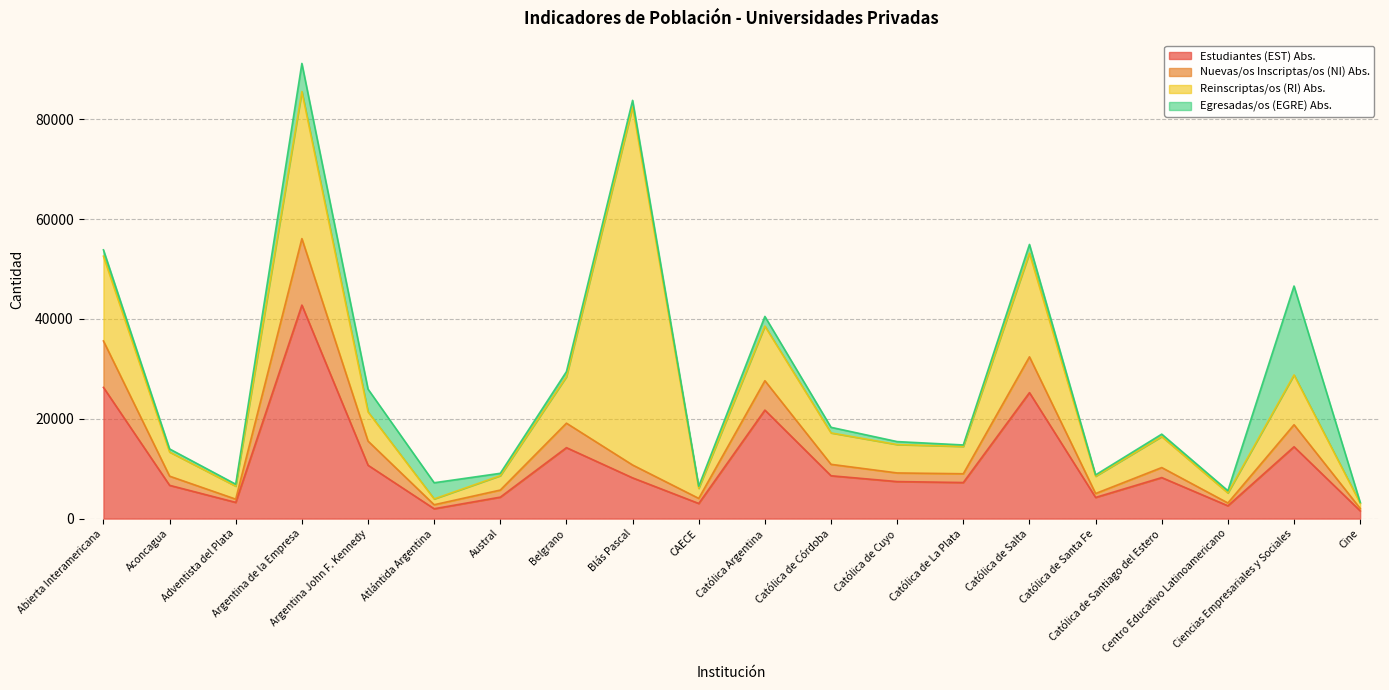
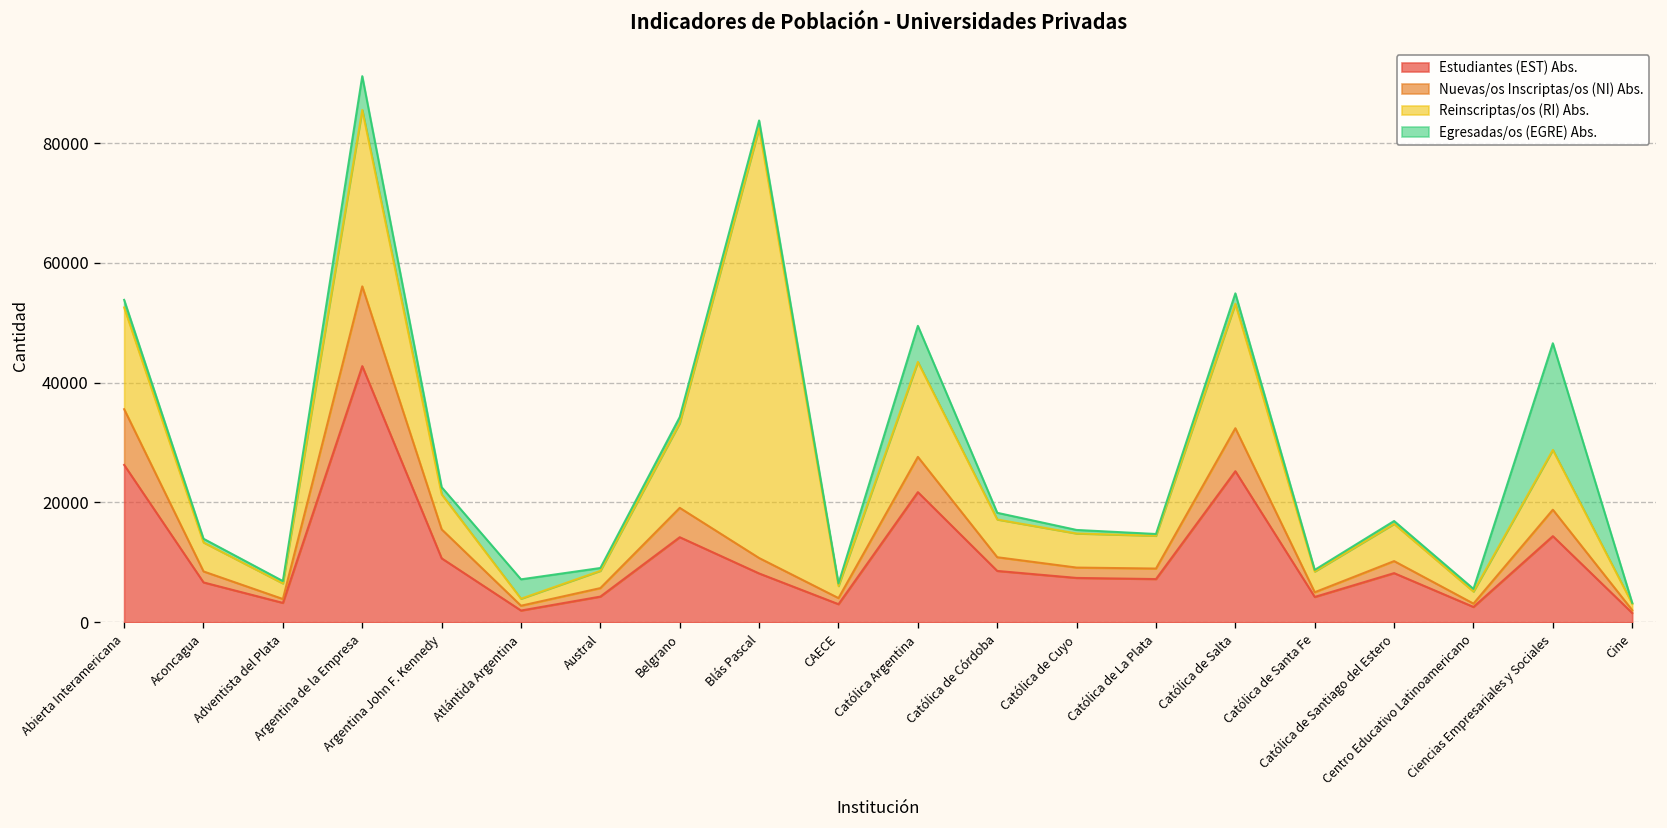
  {
    "Reinscriptas/os (RI) Abs.": {
      "Abierta Interamericana": 17000,
      "Aconcagua": 5000,
      "Argentina de la Empresa": 29000,
      "Argentina John F. Kennedy": 6000,
      "Atlántida Argentina": 1000,
-     "Belgrano": 9000,
+     "Belgrano": 14000,
      "Blás Pascal": 72000,
-     "Católica Argentina": 11000,
+     "Católica Argentina": 16000,
      "Católica de Córdoba": 6000,
      "Católica de Cuyo": 6000,
      "Católica de Salta": 21000,
      "Ciencias Empresariales y Sociales": 10000
    },
    "Egresadas/os (EGRE) Abs.": {
      "Abierta Interamericana": 1000,
      "Aconcagua": 1000,
      "Argentina de la Empresa": 6000,
-     "Argentina John F. Kennedy": 5000,
+     "Argentina John F. Kennedy": 1000,
      "Atlántida Argentina": 3000,
      "Belgrano": 1000,
      "Blás Pascal": 1000,
-     "Católica Argentina": 2000,
+     "Católica Argentina": 6000,
      "Católica de Córdoba": 1000,
      "Católica de Cuyo": 1000,
      "Católica de Salta": 2000,
      "Ciencias Empresariales y Sociales": 18000
    }
  }
